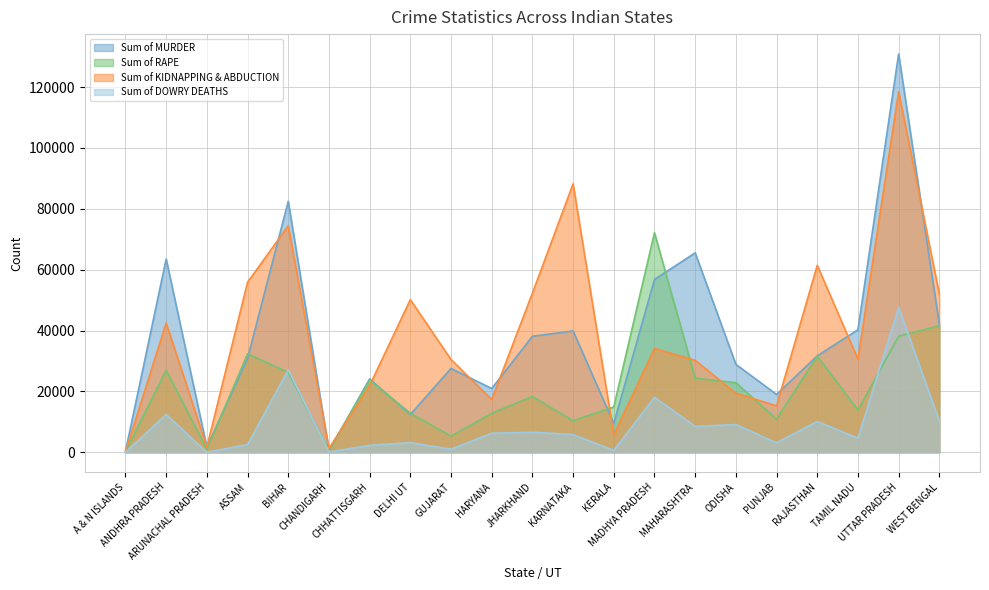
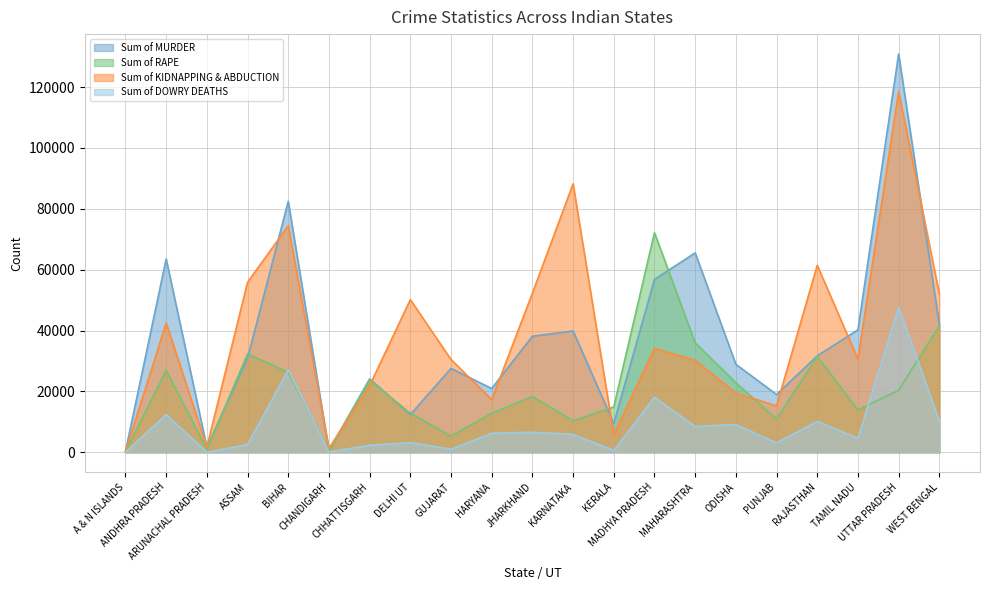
  {
    "Sum of RAPE": {
      "ANDHRA PRADESH": 27000,
      "ASSAM": 32000,
      "BIHAR": 26000,
      "GUJARAT": 5000,
      "HARYANA": 13000,
      "JHARKHAND": 18000,
      "KARNATAKA": 10000,
      "KERALA": 15000,
      "MADHYA PRADESH": 72000,
-     "MAHARASHTRA": 24000,
+     "MAHARASHTRA": 36000,
      "ODISHA": 23000,
      "PUNJAB": 11000,
      "TAMIL NADU": 14000,
-     "UTTAR PRADESH": 38000
+     "UTTAR PRADESH": 20000
    },
    "Sum of KIDNAPPING & ABDUCTION": {
      "ANDHRA PRADESH": 42000,
      "ASSAM": 56000,
      "BIHAR": 74000,
      "CHHATTISGARH": 22000,
      "DELHI UT": 50000,
      "GUJARAT": 30000,
      "HARYANA": 17000,
      "JHARKHAND": 52000,
      "KARNATAKA": 88000,
      "KERALA": 6000,
      "MADHYA PRADESH": 34000,
      "MAHARASHTRA": 30000,
      "ODISHA": 19000,
      "PUNJAB": 15000,
      "RAJASTHAN": 61000,
      "TAMIL NADU": 31000,
      "UTTAR PRADESH": 119000,
      "WEST BENGAL": 52000
    }
  }
